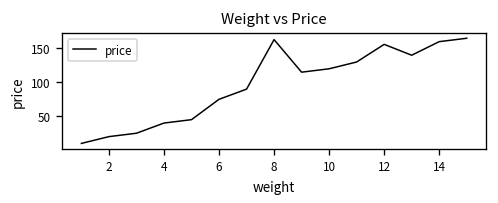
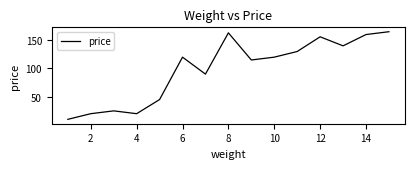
  {
    "2": 20,
-   "4": 40,
-   "6": 80,
+   "4": 20,
+   "6": 120,
    "8": 160,
    "10": 120,
    "12": 160,
    "14": 160
  }
